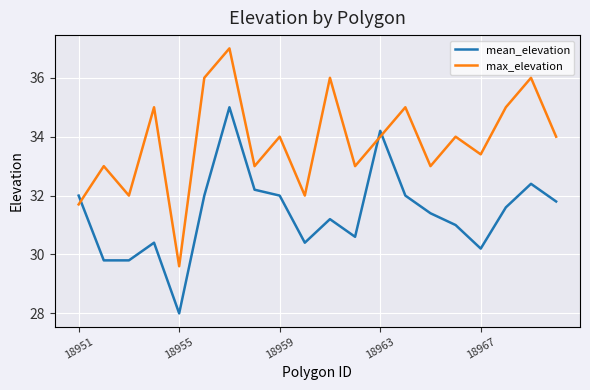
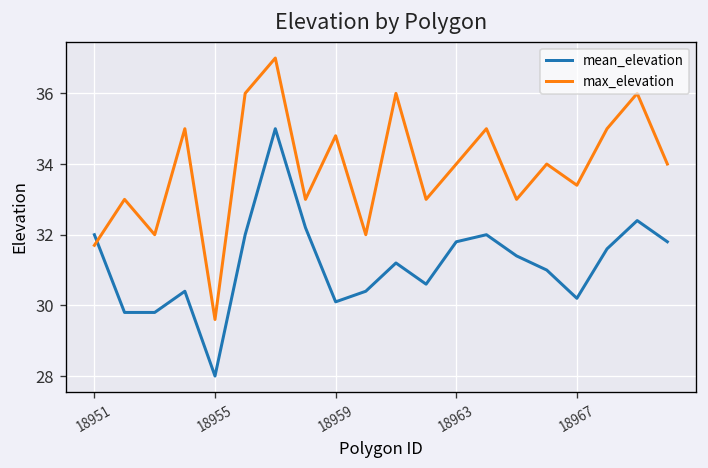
  {
    "mean_elevation": {
      "18951": 32.0,
      "18955": 28.0,
-     "18959": 32.0,
-     "18963": 34.2,
+     "18959": 30.1,
+     "18963": 31.8,
      "18967": 30.2
    },
    "max_elevation": {
      "18951": 31.7,
      "18955": 29.6,
-     "18959": 34.0,
+     "18959": 34.8,
      "18963": 34.0,
      "18967": 33.4
    }
  }
